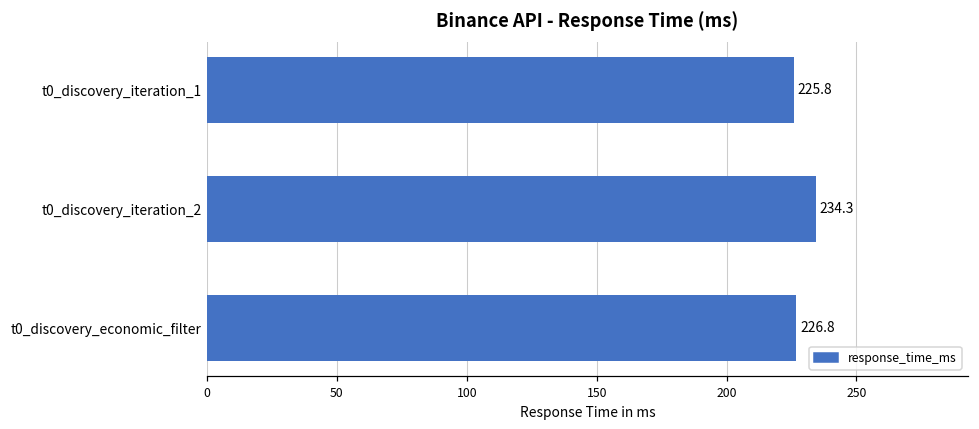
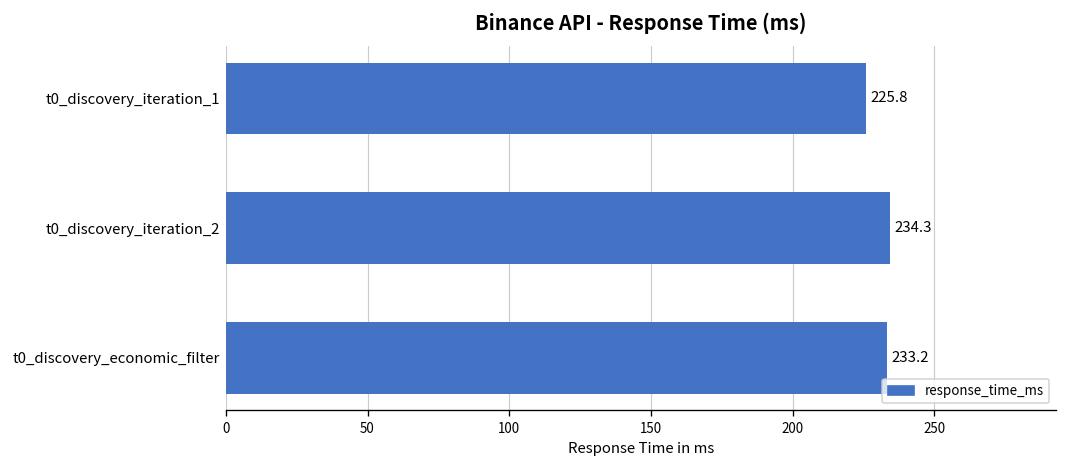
  {
    "t0_discovery_iteration_1": 225.8,
    "t0_discovery_iteration_2": 234.3,
-   "t0_discovery_economic_filter": 226.8
+   "t0_discovery_economic_filter": 233.2
  }
